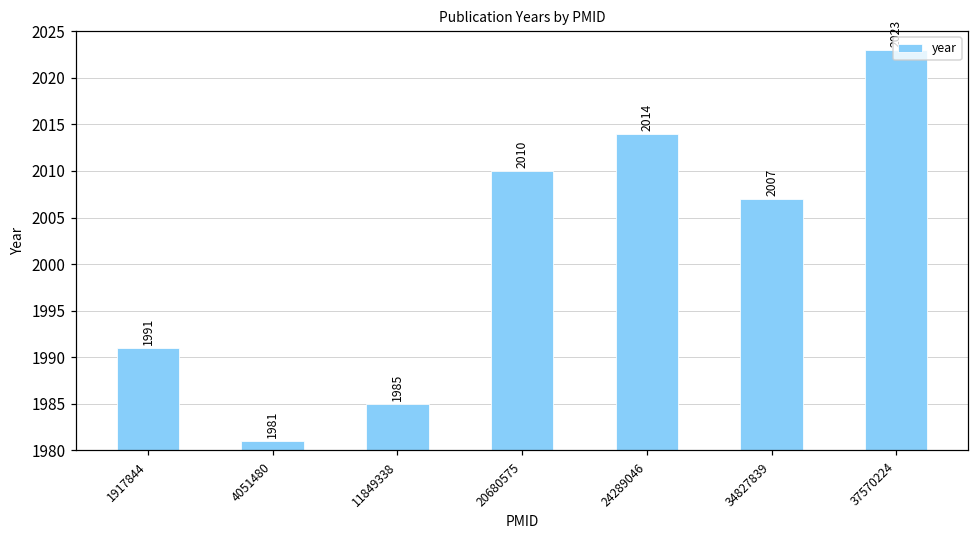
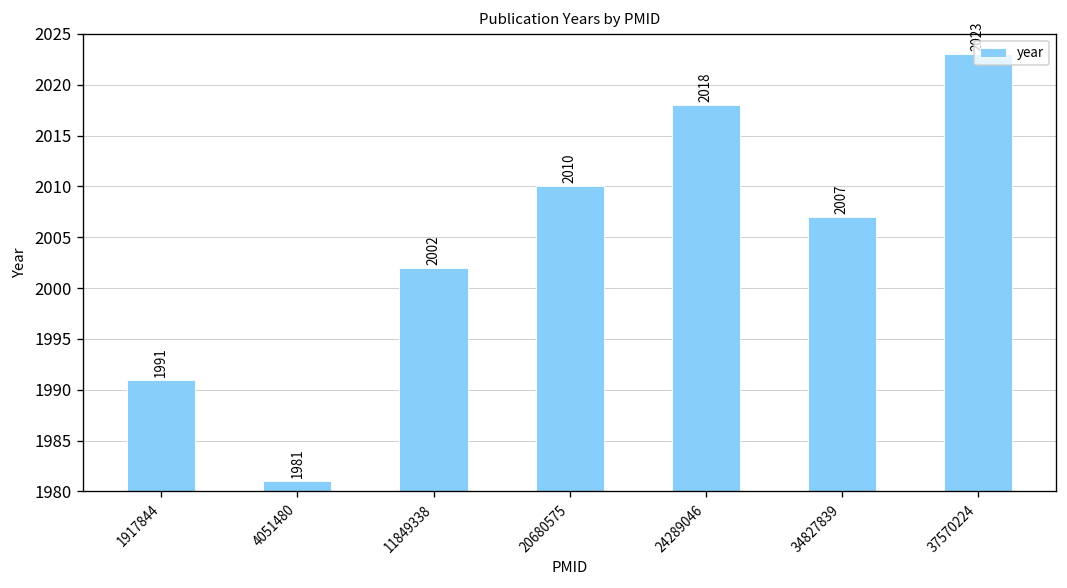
  {
    "1917844": 1991,
    "4051480": 1981,
-   "11849338": 1985,
+   "11849338": 2002,
    "20680575": 2010,
-   "24289046": 2014,
+   "24289046": 2018,
    "34827839": 2007
  }
